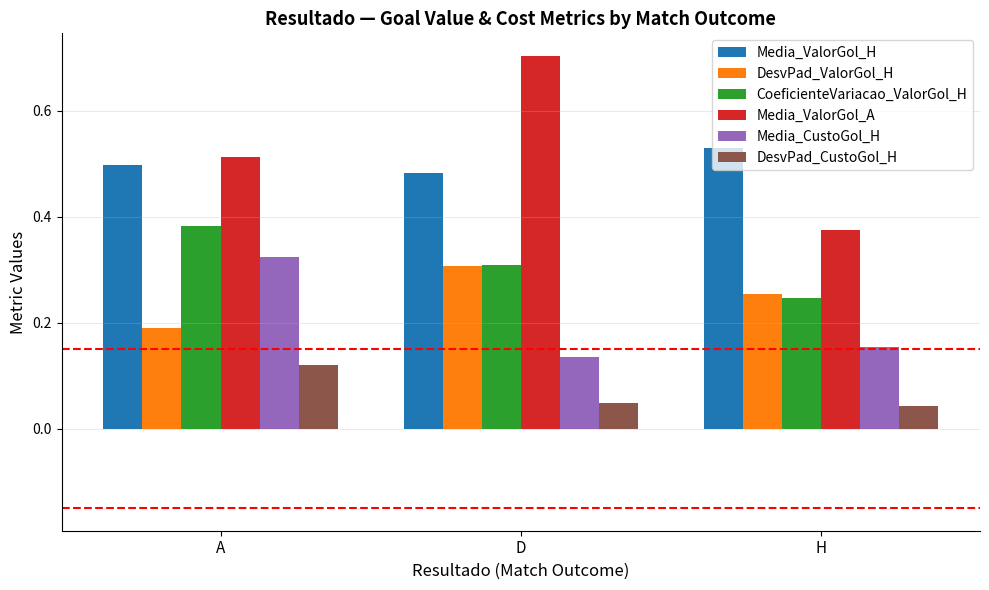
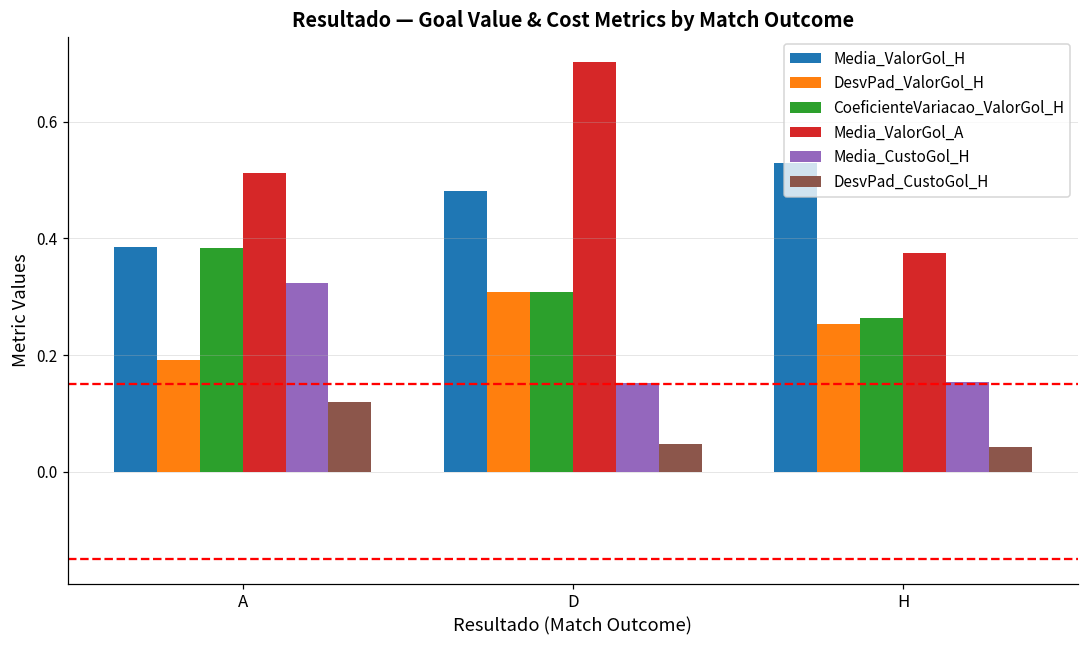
  {
    "Media_ValorGol_H": {
-     "A": 0.50,
+     "A": 0.39,
      "D": 0.48
    },
    "DesvPad_ValorGol_H": {
      "A": 0.19,
      "D": 0.31,
      "H": 0.25
    },
    "CoeficienteVariacao_ValorGol_H": {
      "A": 0.38,
      "D": 0.31,
-     "H": 0.25
+     "H": 0.26
    },
    "Media_ValorGol_A": {
      "A": 0.51,
      "D": 0.70,
      "H": 0.37
    },
    "Media_CustoGol_H": {
      "A": 0.32,
-     "D": 0.14,
+     "D": 0.15,
      "H": 0.15
    },
    "DesvPad_CustoGol_H": {
      "A": 0.12,
      "D": 0.05,
      "H": 0.04
    }
  }
